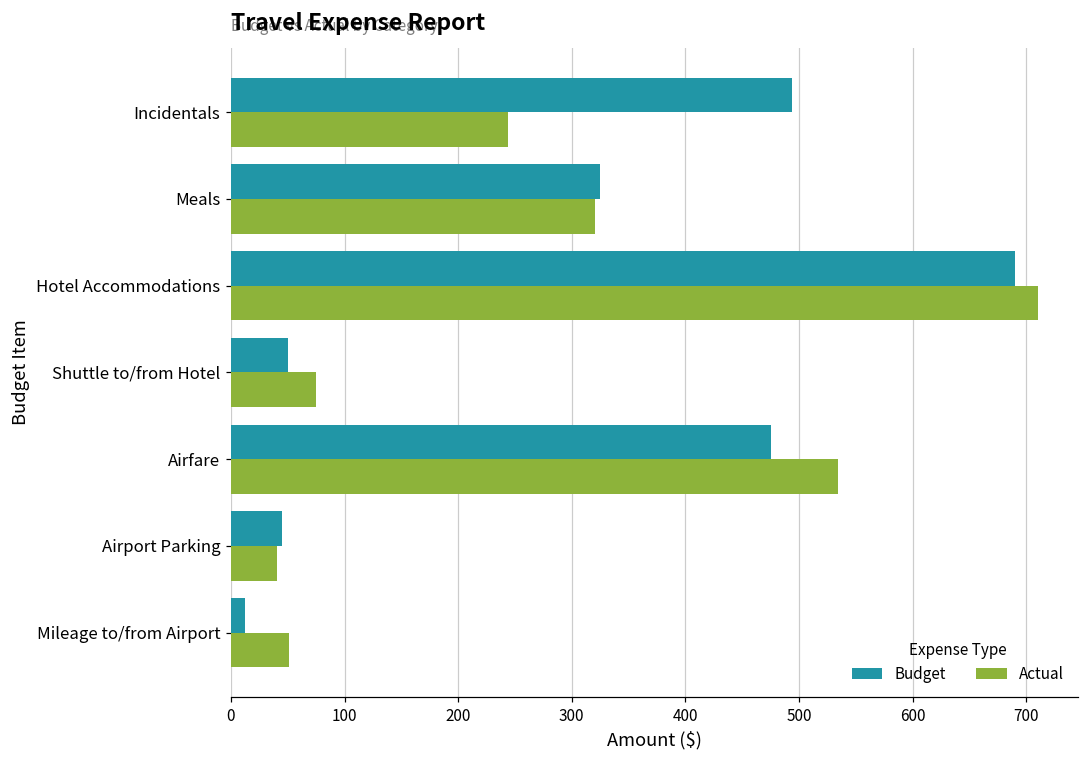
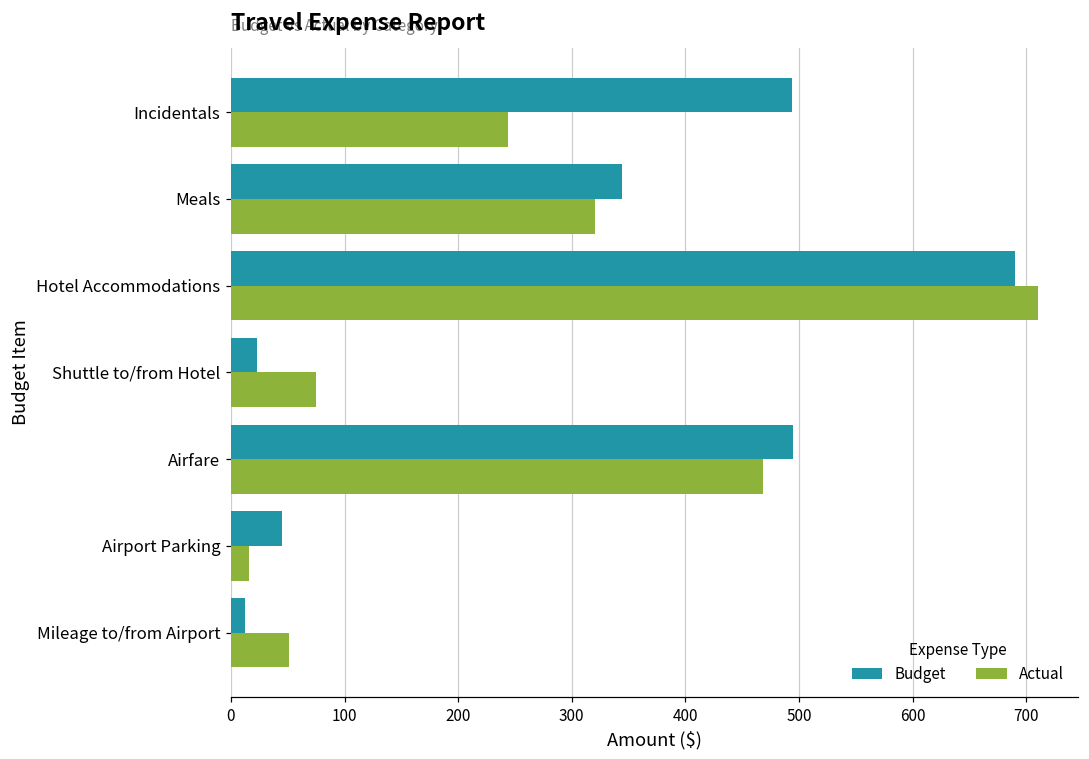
  {
    "Budget": {
      "Incidentals": 494,
-     "Meals": 325,
+     "Meals": 344,
      "Hotel Accommodations": 690,
-     "Shuttle to/from Hotel": 50,
-     "Airfare": 475,
+     "Shuttle to/from Hotel": 23,
+     "Airfare": 495,
      "Airport Parking": 45,
      "Mileage to/from Airport": 12
    },
    "Actual": {
      "Incidentals": 244,
      "Meals": 320,
      "Hotel Accommodations": 710,
      "Shuttle to/from Hotel": 75,
-     "Airfare": 534,
-     "Airport Parking": 41,
+     "Airfare": 468,
+     "Airport Parking": 16,
      "Mileage to/from Airport": 51
    }
  }
